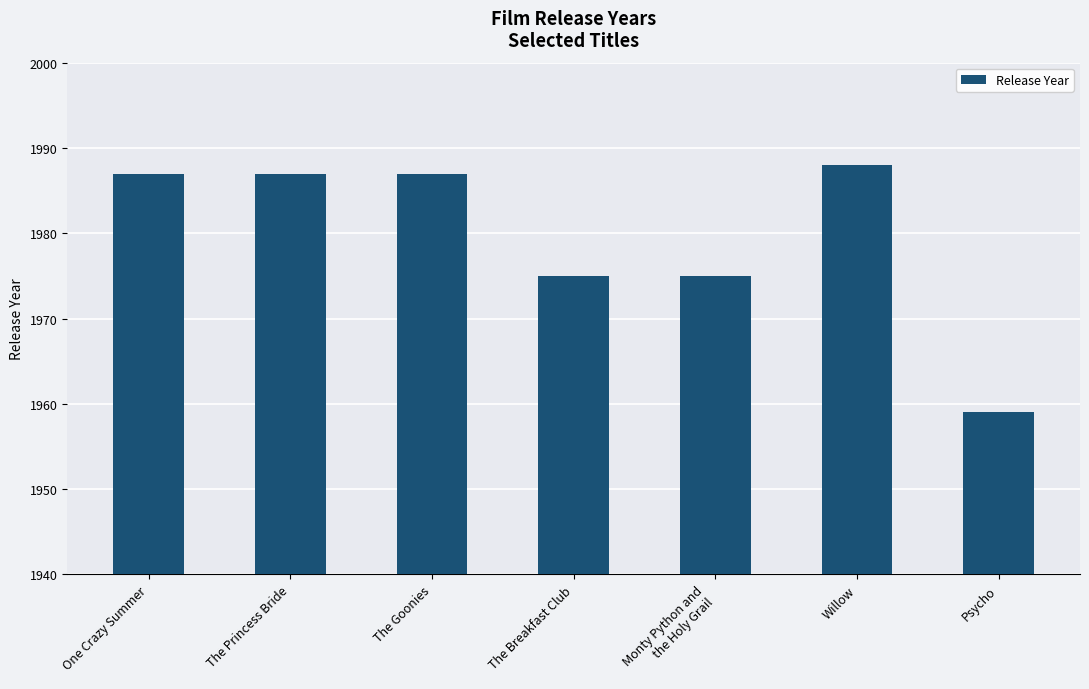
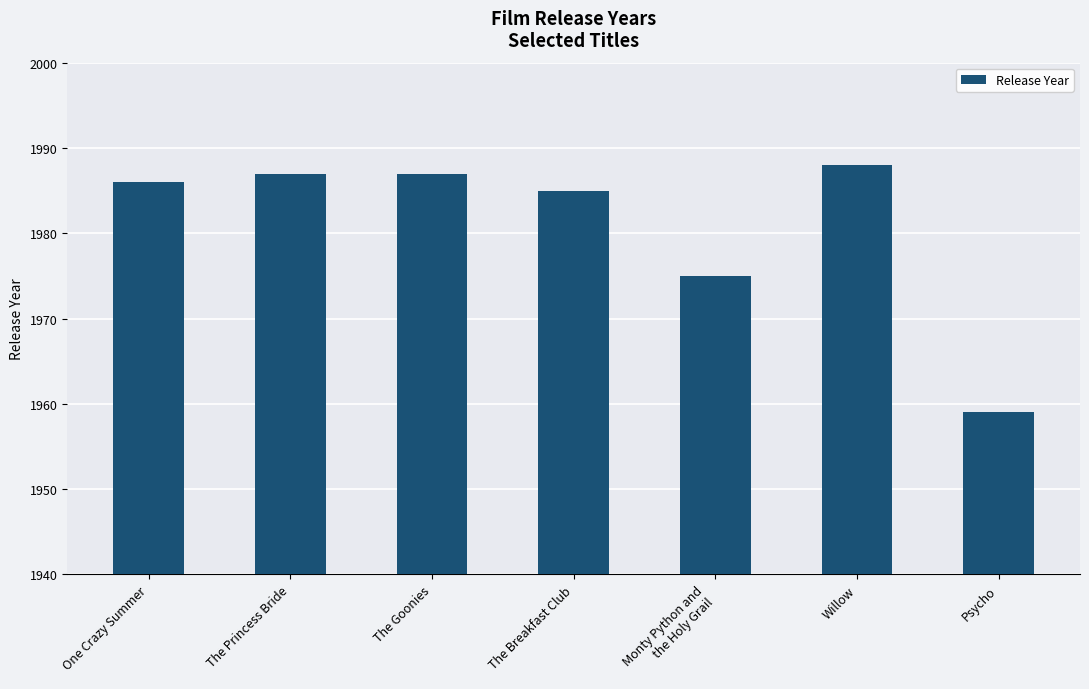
  {
-   "One Crazy Summer": 1987,
+   "One Crazy Summer": 1986,
    "The Princess Bride": 1987,
    "The Goonies": 1987,
-   "The Breakfast Club": 1975,
+   "The Breakfast Club": 1985,
    "Monty Python and the Holy Grail": 1975,
    "Willow": 1988,
    "Psycho": 1959
  }
